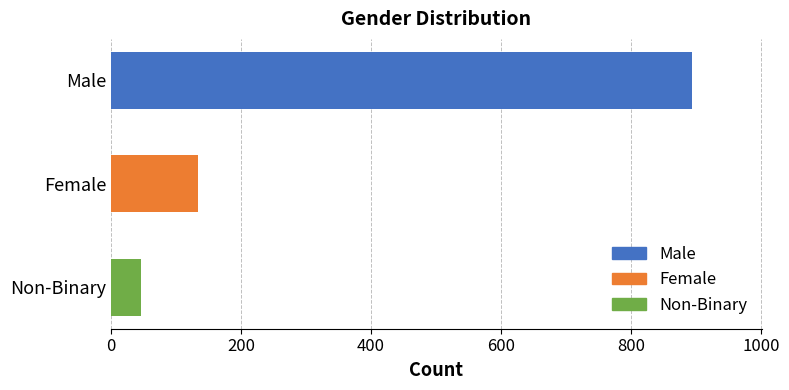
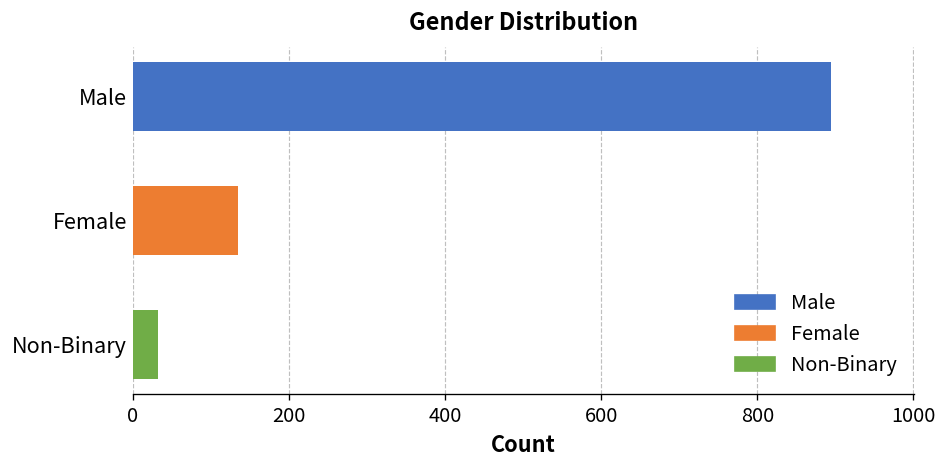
  {
    "Male": 890,
    "Female": 130,
-   "Non-Binary": 50
+   "Non-Binary": 30
  }
